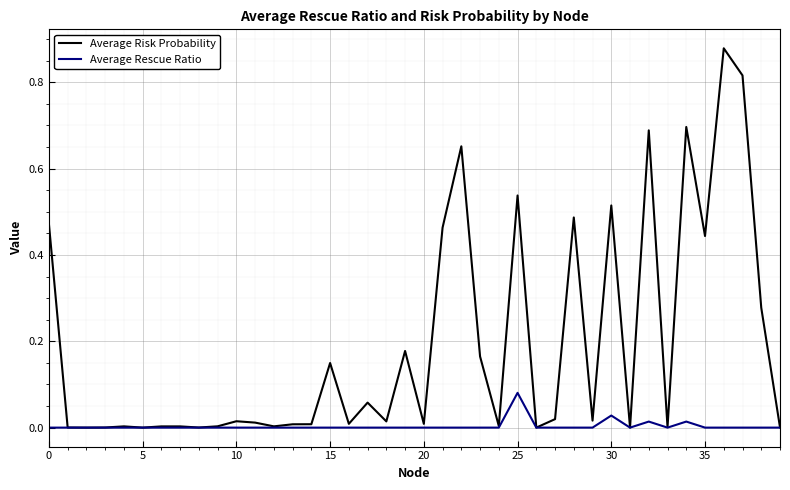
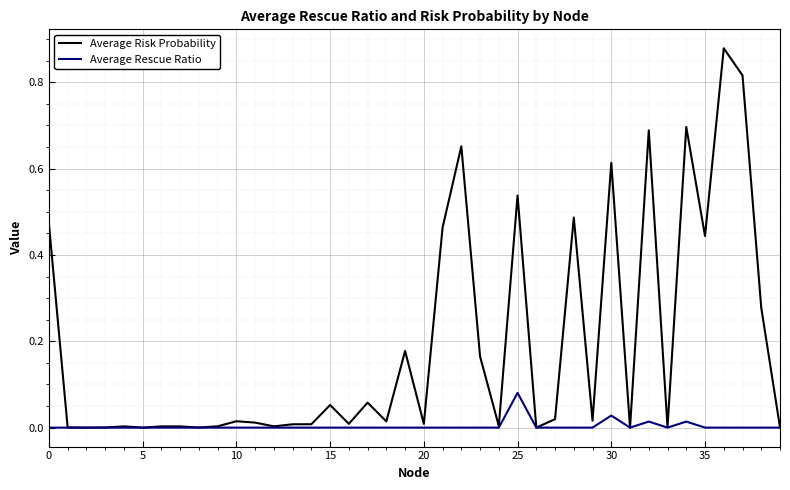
  {
    "Average Risk Probability": {
      "0": 0.47,
      "10": 0.01,
-     "15": 0.15,
+     "15": 0.05,
      "20": 0.01,
      "25": 0.54,
-     "30": 0.51,
+     "30": 0.61,
      "35": 0.44
    },
    "Average Rescue Ratio": {
      "0": 0.00,
      "10": 0.00,
      "15": 0.00,
      "20": 0.00,
      "25": 0.08,
      "30": 0.03,
      "35": 0.00
    }
  }
